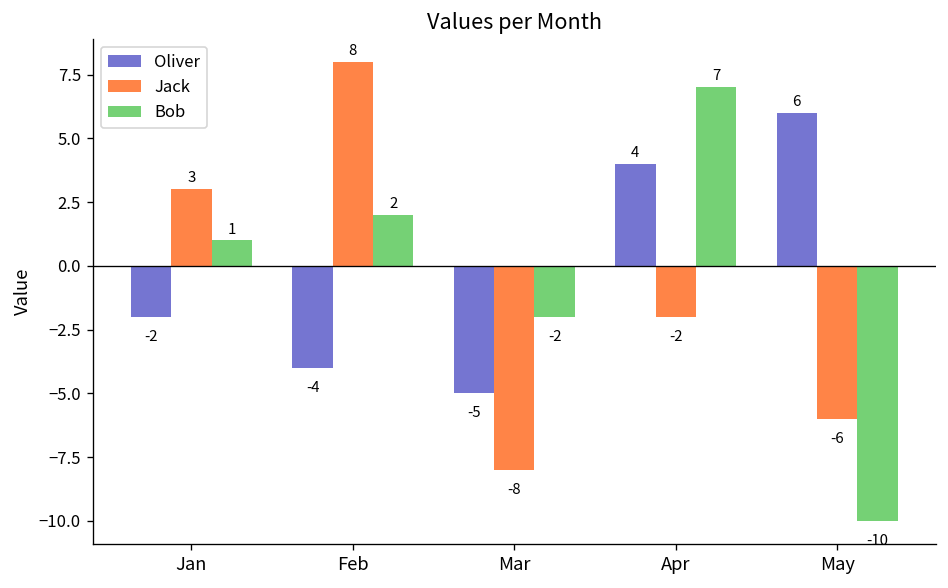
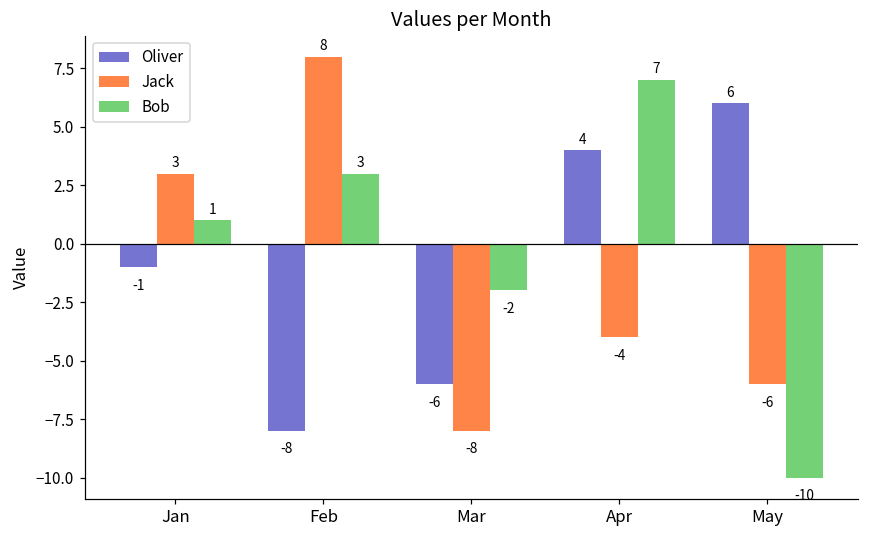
  {
    "Oliver": {
-     "Jan": -2,
-     "Feb": -4,
-     "Mar": -5,
+     "Jan": -1,
+     "Feb": -8,
+     "Mar": -6,
      "Apr": 4,
      "May": 6
    },
    "Jack": {
      "Jan": 3,
      "Feb": 8,
      "Mar": -8,
-     "Apr": -2,
+     "Apr": -4,
      "May": -6
    },
    "Bob": {
      "Jan": 1,
-     "Feb": 2,
+     "Feb": 3,
      "Mar": -2,
      "Apr": 7,
      "May": -10
    }
  }
